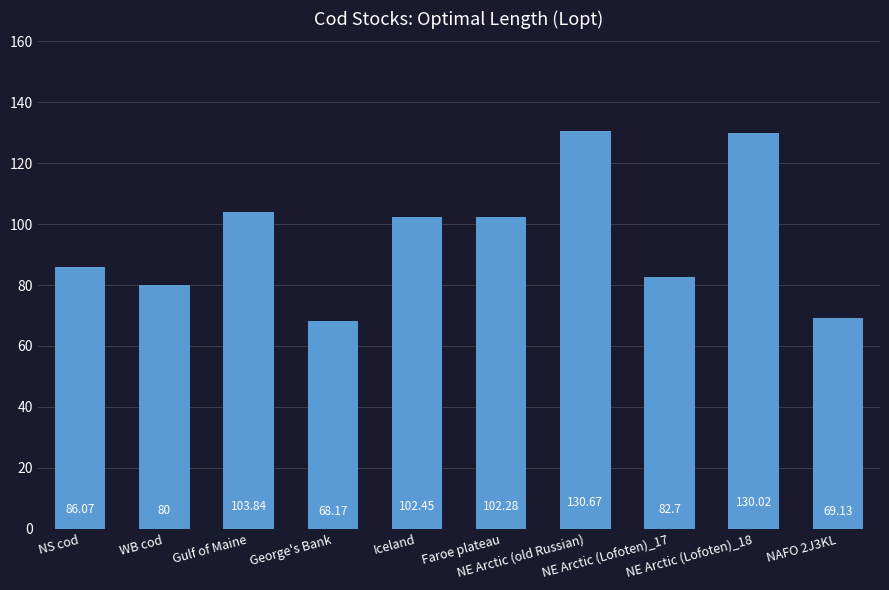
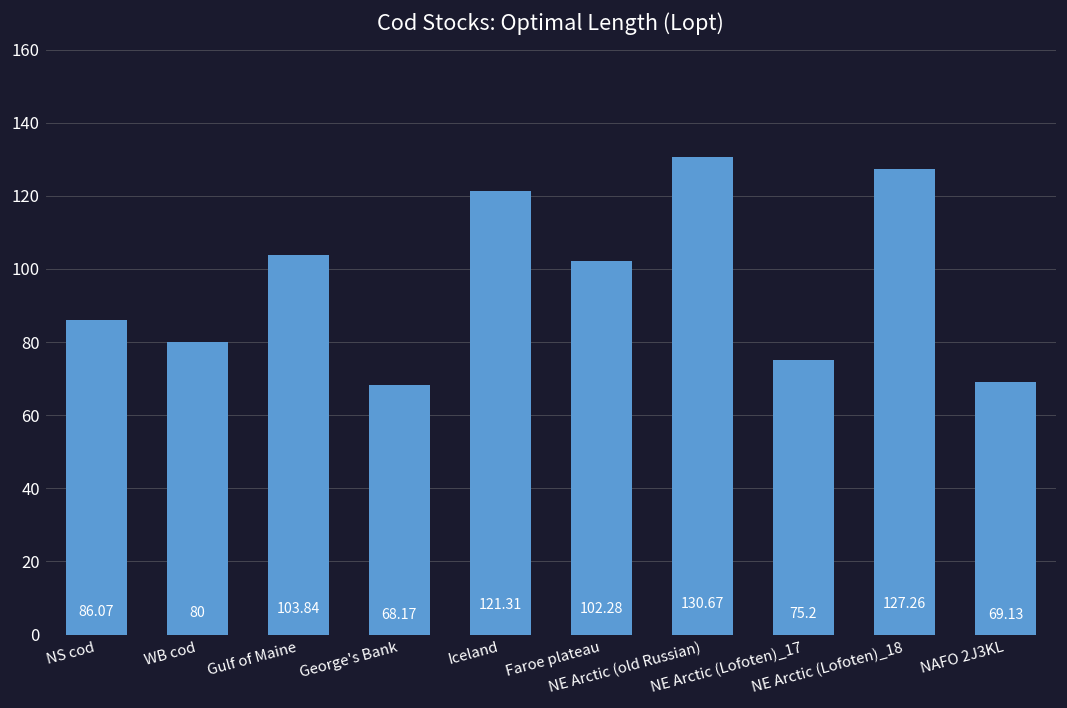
  {
    "NS cod": 86.07,
    "WB cod": 80,
    "Gulf of Maine": 103.84,
    "George's Bank": 68.17,
-   "Iceland": 102.45,
+   "Iceland": 121.31,
    "Faroe plateau": 102.28,
    "NE Arctic (old Russian)": 130.67,
-   "NE Arctic (Lofoten)_17": 82.7,
-   "NE Arctic (Lofoten)_18": 130.02,
+   "NE Arctic (Lofoten)_17": 75.2,
+   "NE Arctic (Lofoten)_18": 127.26,
    "NAFO 2J3KL": 69.13
  }
